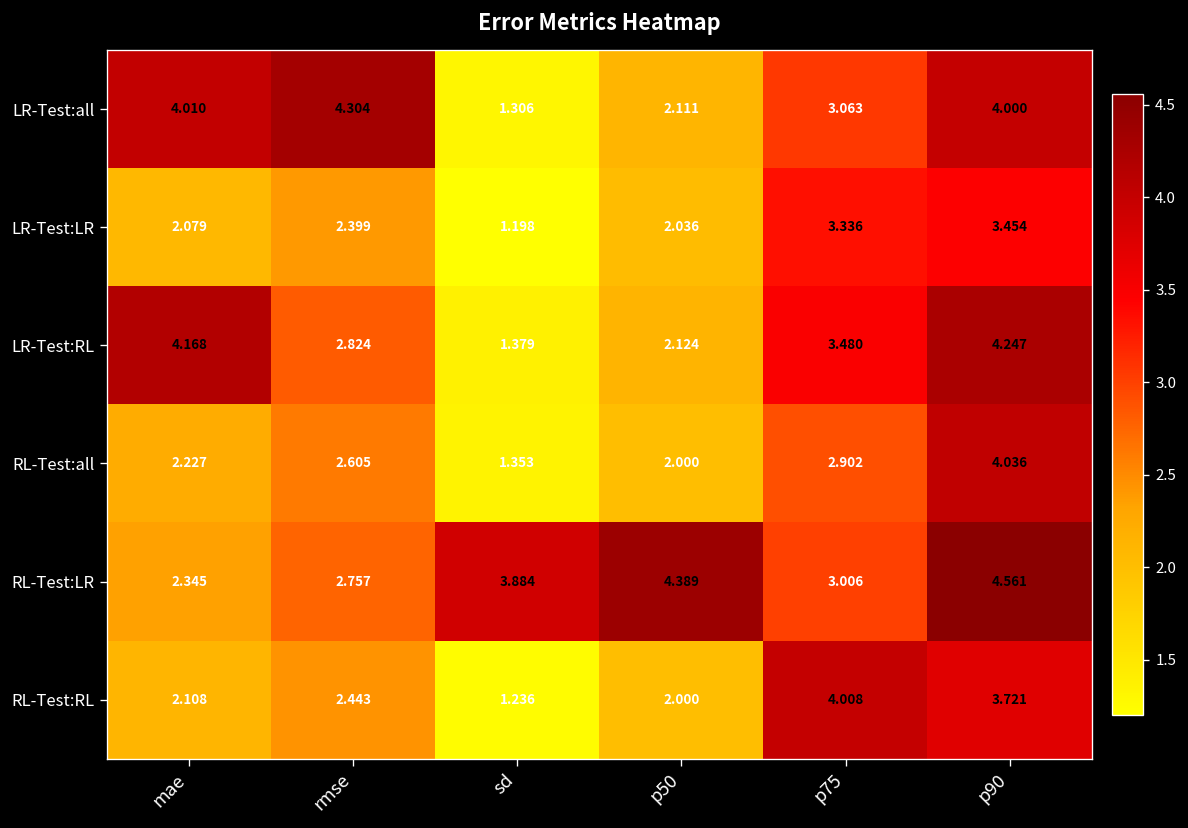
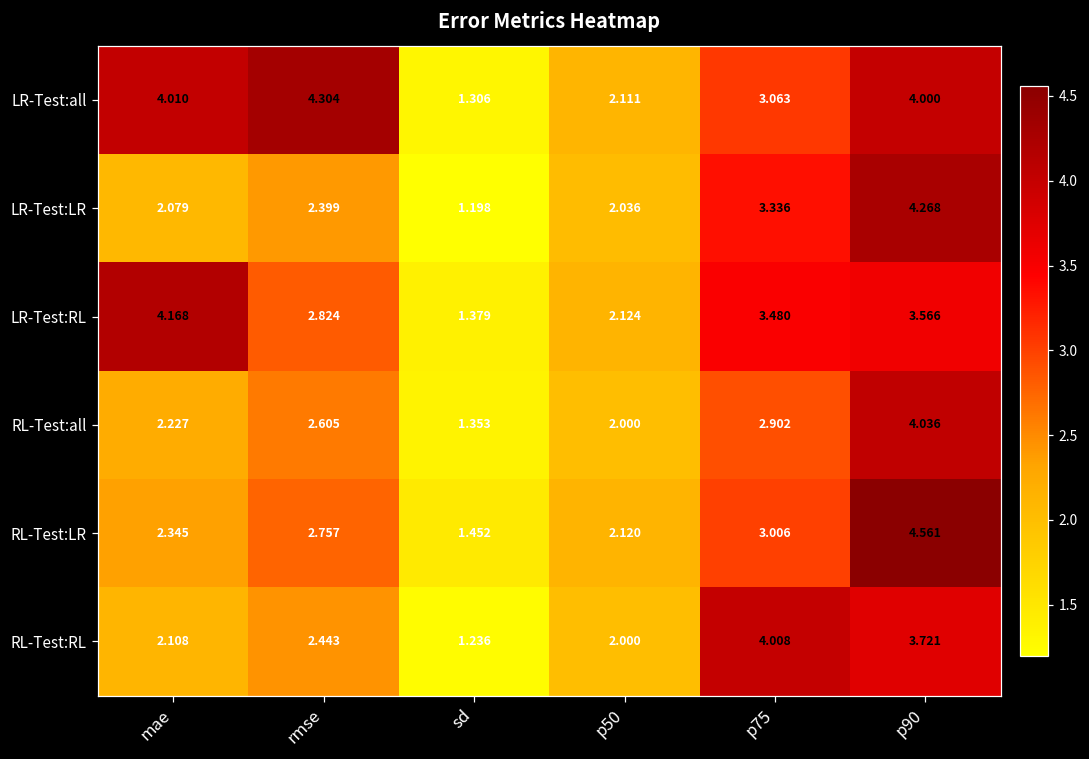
  {
    "LR-Test:all": {
      "mae": 4.010,
      "rmse": 4.304,
      "sd": 1.306,
      "p50": 2.111,
      "p75": 3.063,
      "p90": 4.000
    },
    "LR-Test:LR": {
      "mae": 2.079,
      "rmse": 2.399,
      "sd": 1.198,
      "p50": 2.036,
      "p75": 3.336,
-     "p90": 3.454
+     "p90": 4.268
    },
    "LR-Test:RL": {
      "mae": 4.168,
      "rmse": 2.824,
      "sd": 1.379,
      "p50": 2.124,
      "p75": 3.480,
-     "p90": 4.247
+     "p90": 3.566
    },
    "RL-Test:all": {
      "mae": 2.227,
      "rmse": 2.605,
      "sd": 1.353,
      "p50": 2.000,
      "p75": 2.902,
      "p90": 4.036
    },
    "RL-Test:LR": {
      "mae": 2.345,
      "rmse": 2.757,
-     "sd": 3.884,
-     "p50": 4.389,
+     "sd": 1.452,
+     "p50": 2.120,
      "p75": 3.006,
      "p90": 4.561
    },
    "RL-Test:RL": {
      "mae": 2.108,
      "rmse": 2.443,
      "sd": 1.236,
      "p50": 2.000,
      "p75": 4.008,
      "p90": 3.721
    }
  }
